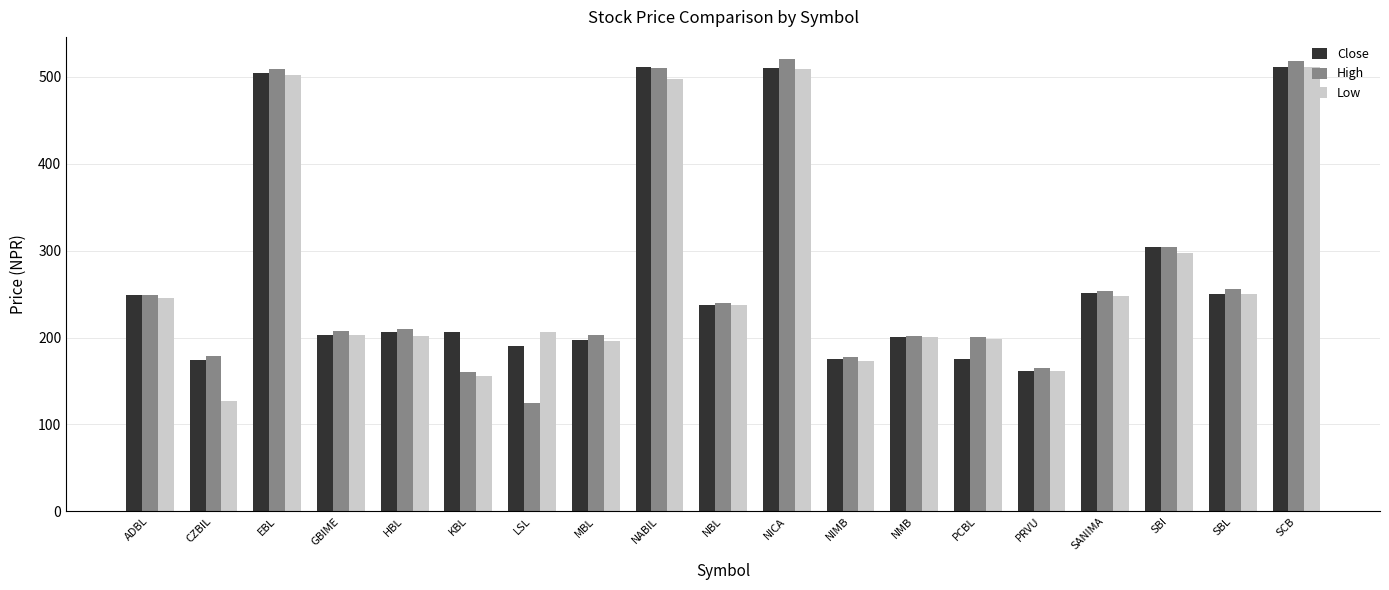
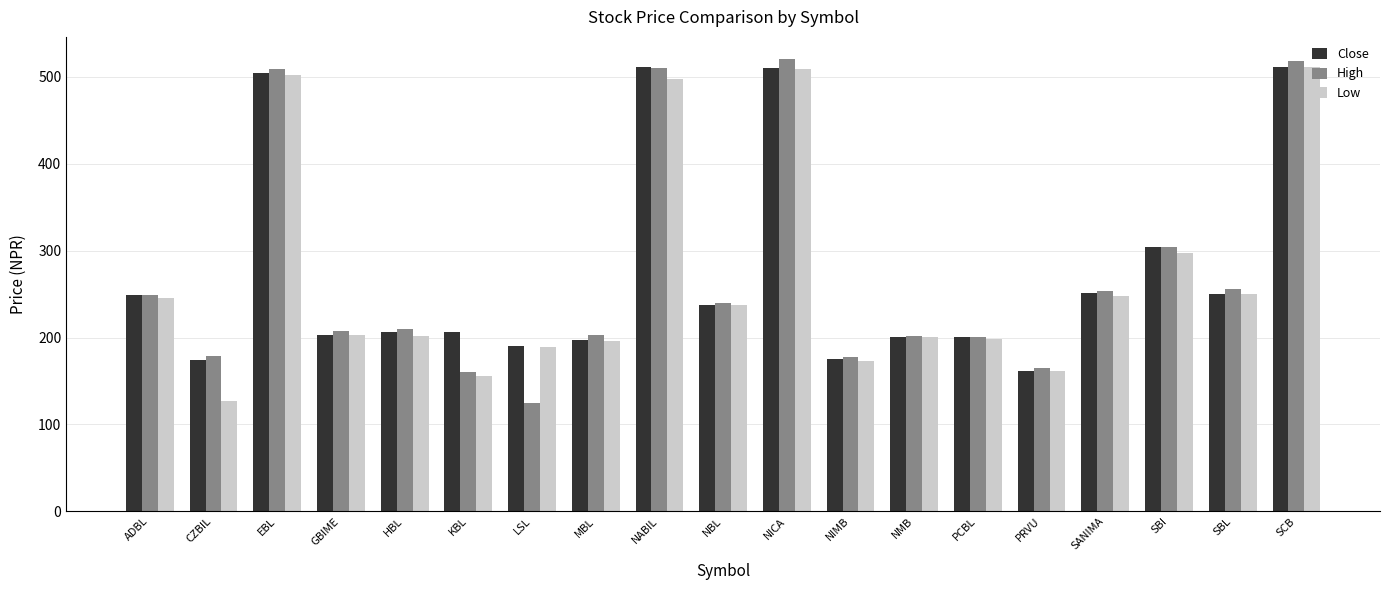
  {
    "Close": {
      "ADBL": 250,
      "CZBIL": 170,
      "EBL": 510,
      "GBIME": 200,
      "HBL": 210,
      "KBL": 210,
      "LSL": 190,
      "MBL": 200,
      "NABIL": 510,
      "NBL": 240,
      "NICA": 510,
      "NIMB": 170,
      "NMB": 200,
-     "PCBL": 180,
+     "PCBL": 200,
      "PRVU": 160,
      "SANIMA": 250,
      "SBI": 300,
      "SBL": 250,
      "SCB": 510
    },
    "High": {
      "ADBL": 250,
      "CZBIL": 180,
      "EBL": 510,
      "GBIME": 210,
      "HBL": 210,
      "KBL": 160,
      "LSL": 120,
      "MBL": 200,
      "NABIL": 510,
      "NBL": 240,
      "NICA": 520,
      "NIMB": 180,
      "NMB": 200,
      "PCBL": 200,
      "PRVU": 170,
      "SANIMA": 250,
      "SBI": 300,
      "SBL": 260,
      "SCB": 520
    },
    "Low": {
      "ADBL": 250,
      "CZBIL": 130,
      "EBL": 500,
      "GBIME": 200,
      "HBL": 200,
      "KBL": 160,
-     "LSL": 210,
+     "LSL": 190,
      "MBL": 200,
      "NABIL": 500,
      "NBL": 240,
      "NICA": 510,
      "NIMB": 170,
      "NMB": 200,
      "PCBL": 200,
      "PRVU": 160,
      "SANIMA": 250,
      "SBI": 300,
      "SBL": 250,
      "SCB": 510
    }
  }
